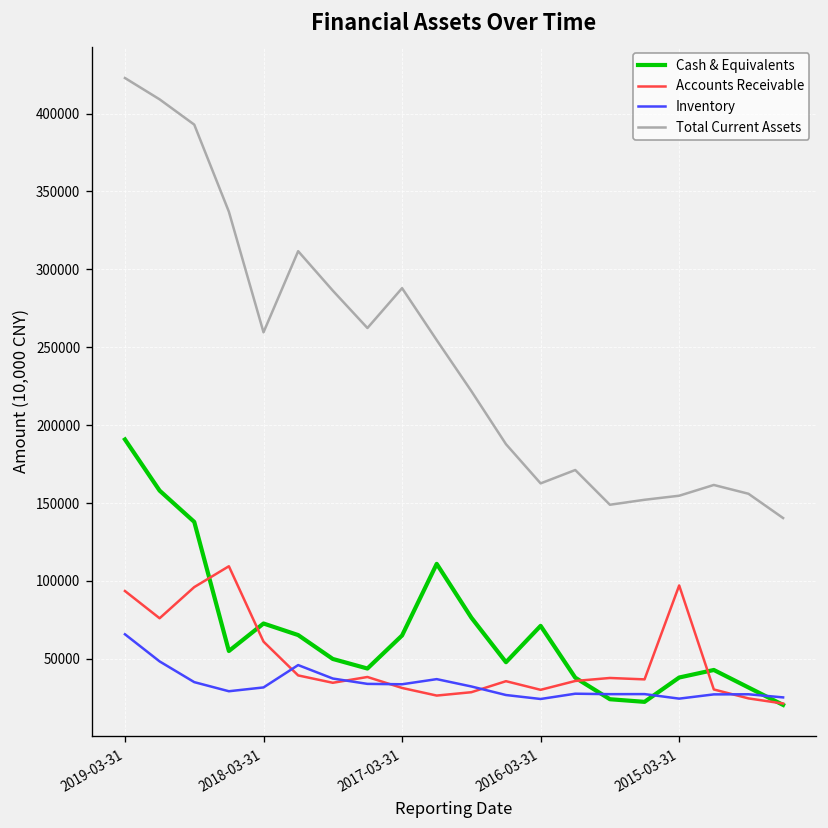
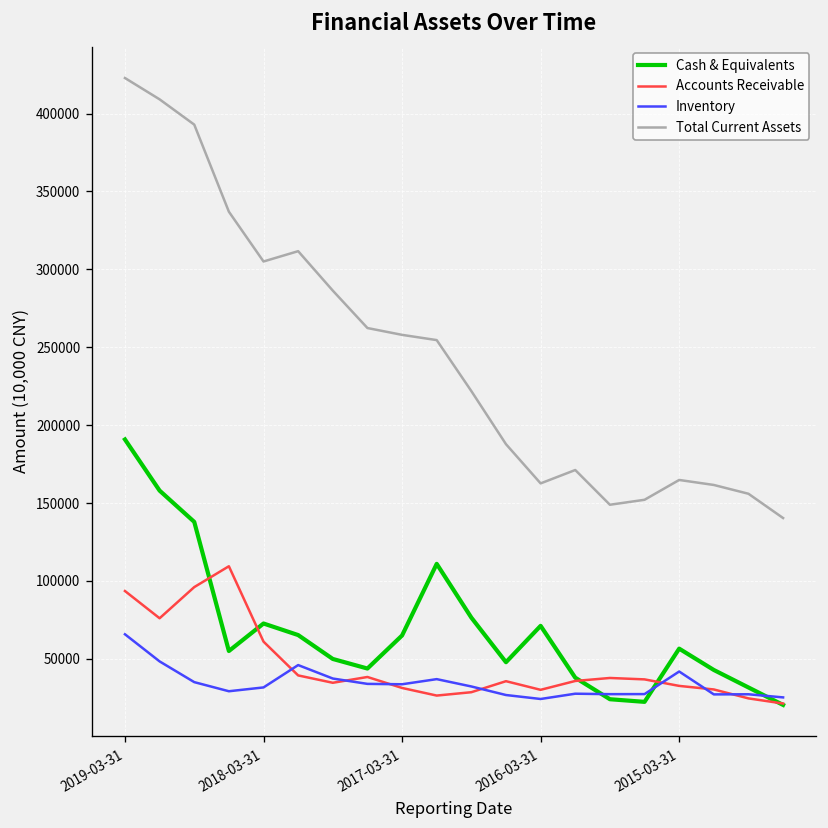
  {
    "Cash & Equivalents": {
      "2019-03-31": 191000,
      "2018-03-31": 73000,
      "2017-03-31": 65000,
      "2016-03-31": 71000,
-     "2015-03-31": 38000
+     "2015-03-31": 57000
    },
    "Accounts Receivable": {
      "2019-03-31": 94000,
      "2018-03-31": 61000,
      "2017-03-31": 31000,
      "2016-03-31": 30000,
-     "2015-03-31": 97000
+     "2015-03-31": 33000
    },
    "Inventory": {
      "2019-03-31": 66000,
      "2018-03-31": 32000,
      "2017-03-31": 34000,
      "2016-03-31": 24000,
-     "2015-03-31": 24000
+     "2015-03-31": 42000
    },
    "Total Current Assets": {
      "2019-03-31": 423000,
-     "2018-03-31": 260000,
-     "2017-03-31": 288000,
+     "2018-03-31": 305000,
+     "2017-03-31": 258000,
      "2016-03-31": 163000,
-     "2015-03-31": 155000
+     "2015-03-31": 165000
    }
  }
